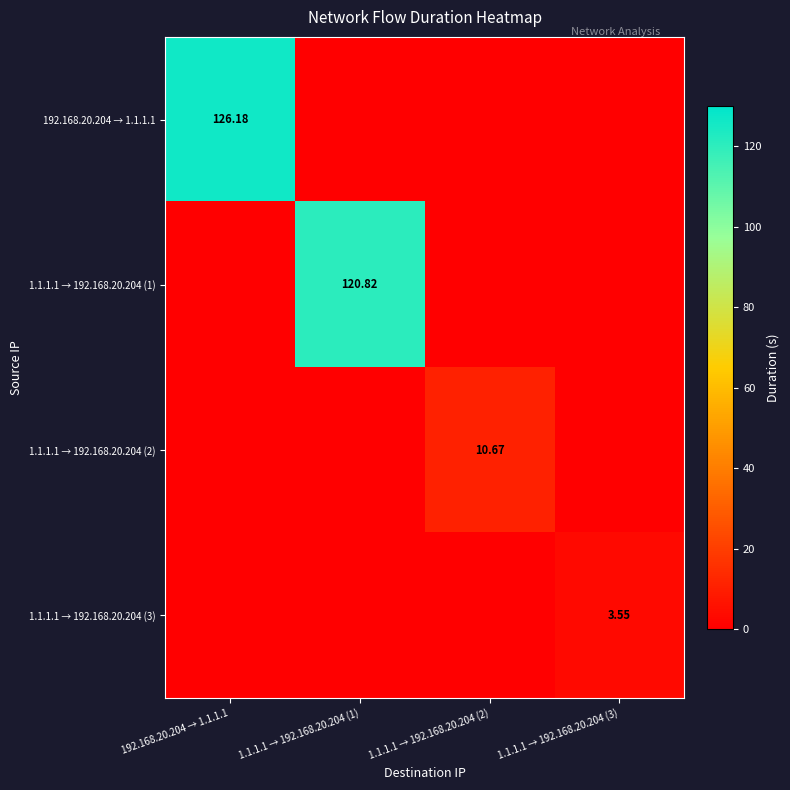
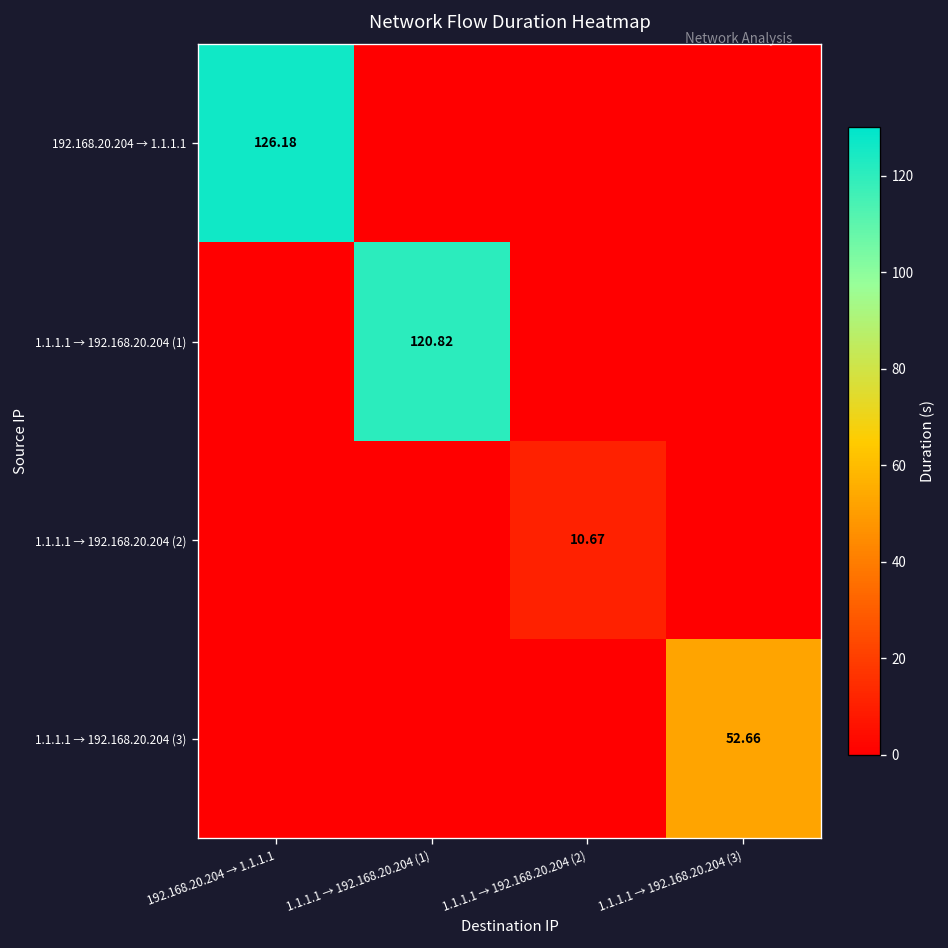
  {
    "192.168.20.204 → 1.1.1.1": {
      "192.168.20.204 → 1.1.1.1": 126.18
    },
    "1.1.1.1 → 192.168.20.204 (1)": {
      "1.1.1.1 → 192.168.20.204 (1)": 120.82
    },
    "1.1.1.1 → 192.168.20.204 (2)": {
      "1.1.1.1 → 192.168.20.204 (2)": 10.67
    },
    "1.1.1.1 → 192.168.20.204 (3)": {
-     "1.1.1.1 → 192.168.20.204 (3)": 3.55
+     "1.1.1.1 → 192.168.20.204 (3)": 52.66
    }
  }
